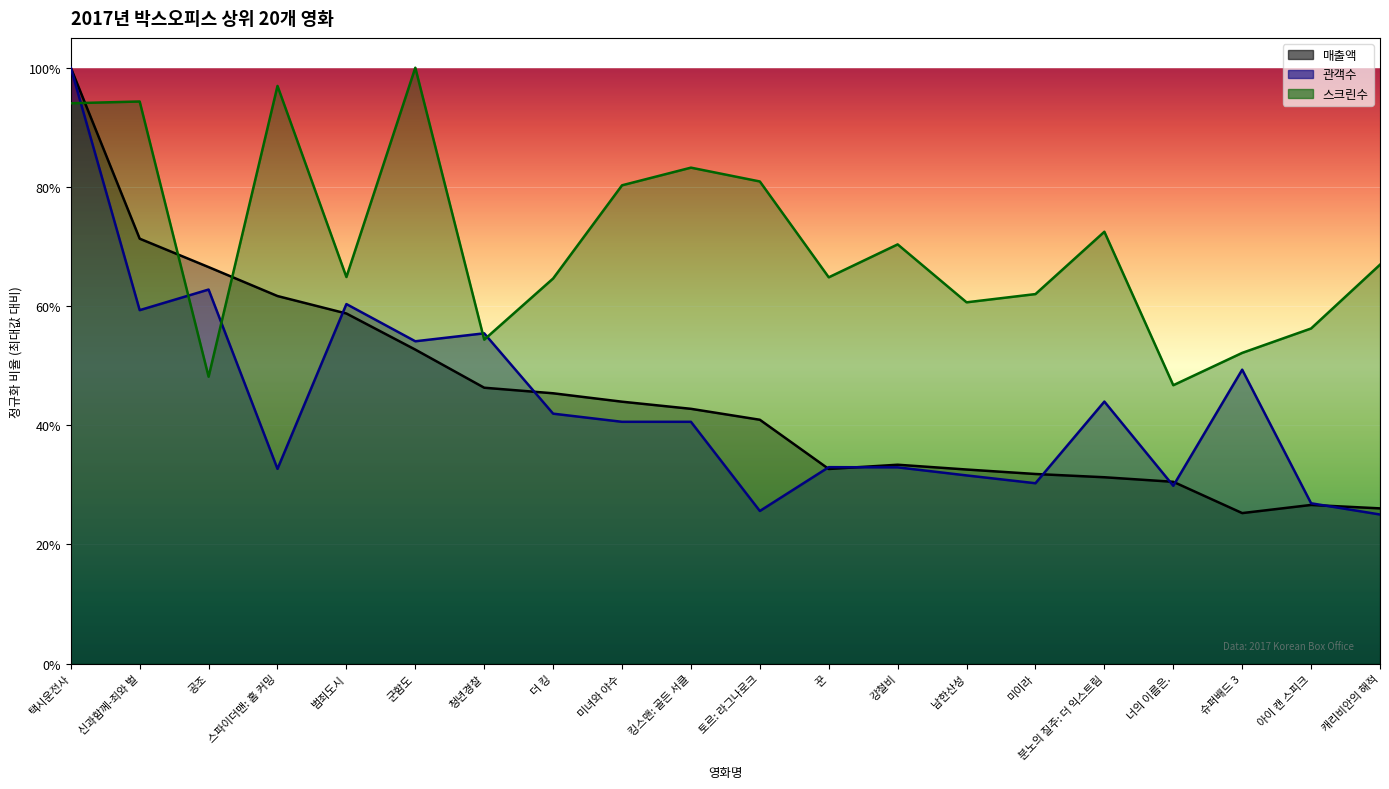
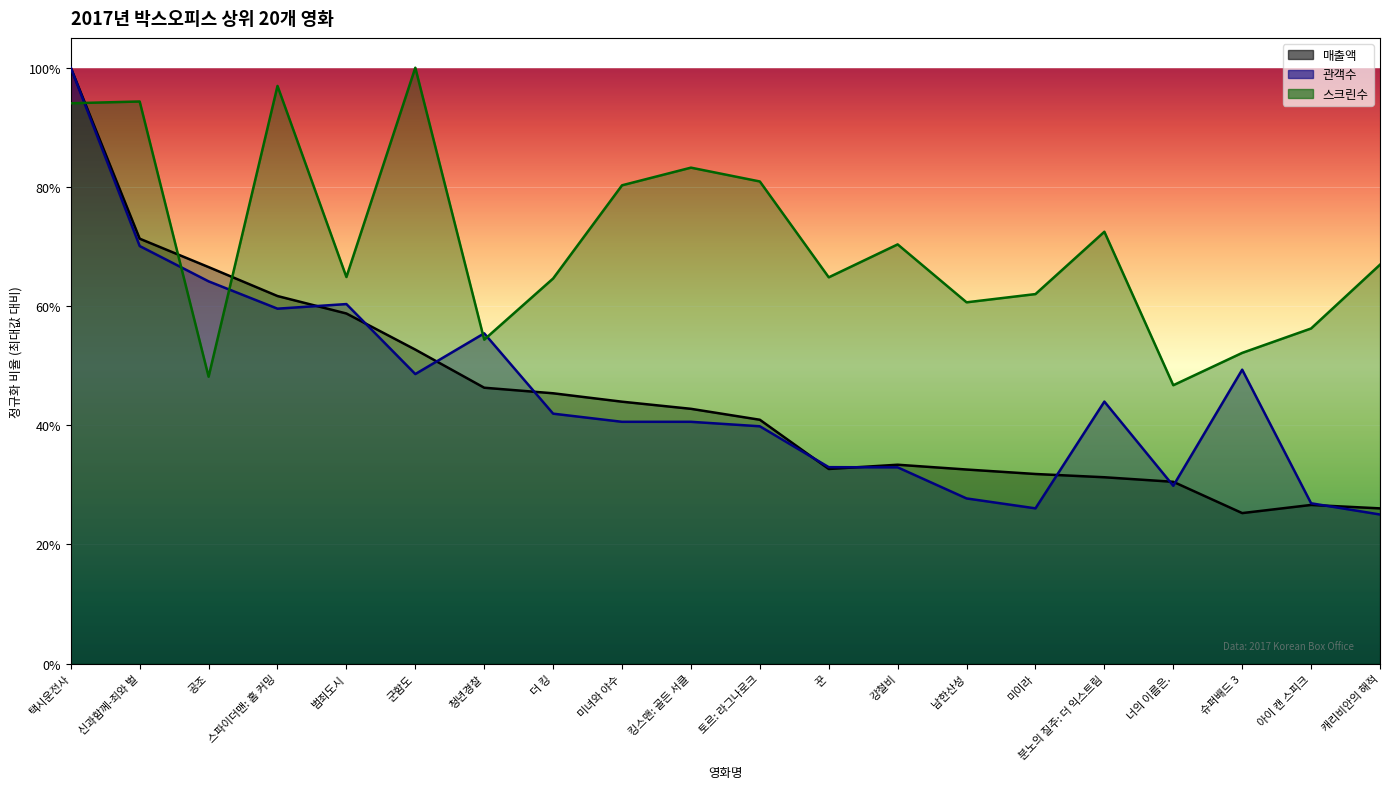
  {
    "관객수": {
-     "신과함께-죄와 벌": "59%",
-     "공조": "63%",
-     "스파이더맨: 홈 커밍": "33%",
+     "신과함께-죄와 벌": "70%",
+     "공조": "64%",
+     "스파이더맨: 홈 커밍": "60%",
      "범죄도시": "60%",
-     "군함도": "54%",
+     "군함도": "49%",
      "청년경찰": "55%",
      "더 킹": "42%",
      "미녀와 야수": "41%",
      "킹스맨: 골든 서클": "41%",
-     "토르: 라그나로크": "26%",
+     "토르: 라그나로크": "40%",
      "강철비": "33%",
-     "남한산성": "32%",
-     "미이라": "30%",
+     "남한산성": "28%",
+     "미이라": "26%",
      "분노의 질주: 더 익스트림": "44%",
      "너의 이름은.": "30%",
      "슈퍼배드 3": "49%",
      "캐리비안의 해적": "25%"
    }
  }
